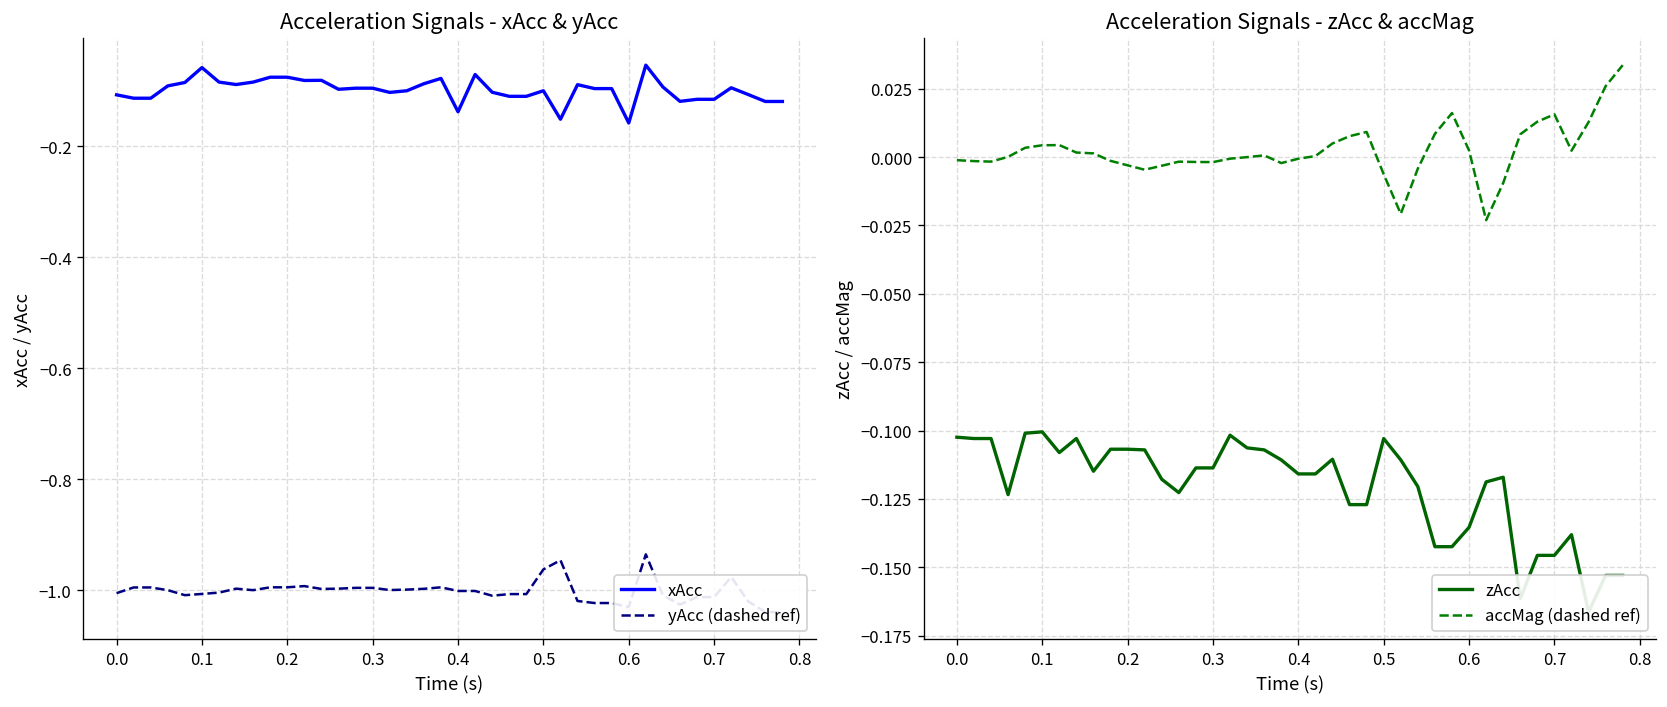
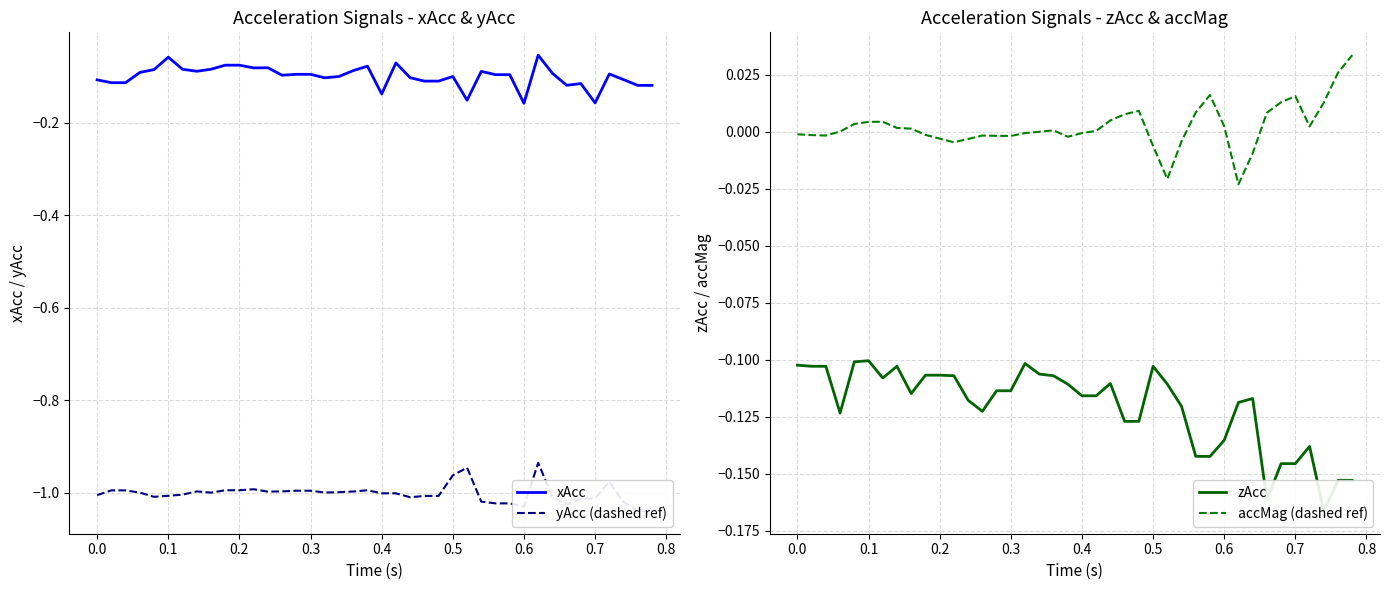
  {
    "Acceleration Signals - xAcc & yAcc": {
      "xAcc": {
        "0.0": -0.11,
        "0.1": -0.06,
        "0.2": -0.08,
        "0.3": -0.10,
        "0.4": -0.14,
        "0.5": -0.10,
        "0.6": -0.16,
-       "0.7": -0.12
+       "0.7": -0.16
      },
      "yAcc (dashed ref)": {
        "0.0": -1.01,
        "0.1": -1.01,
        "0.2": -0.99,
        "0.3": -1.00,
        "0.4": -1.00,
        "0.5": -0.96
      }
    }
  }
